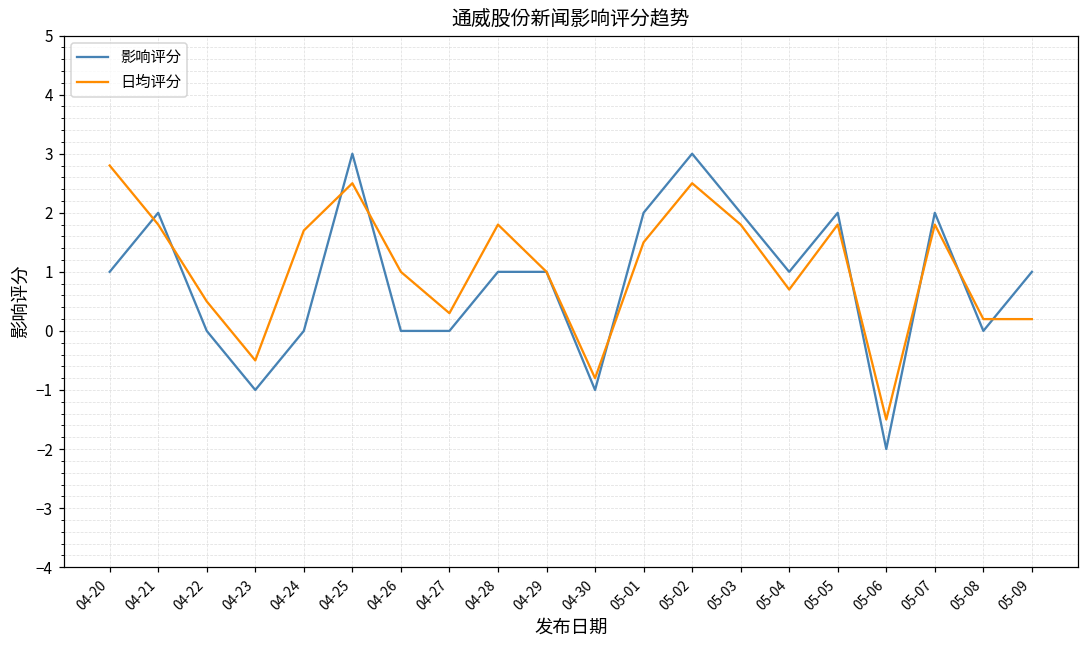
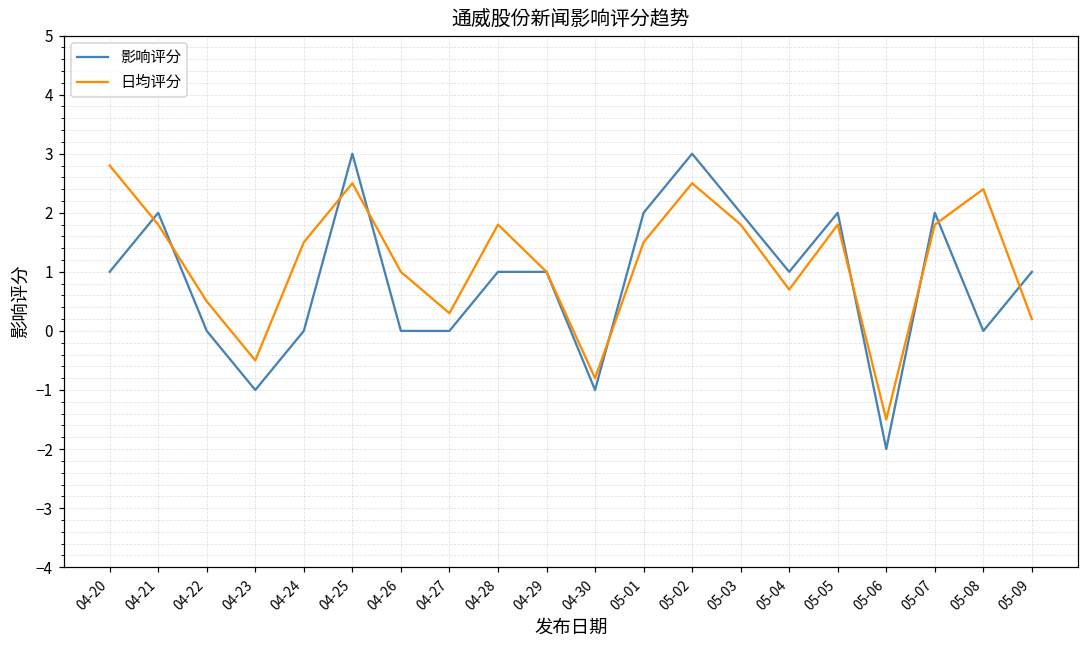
  {
    "影响评分": {
      "04-20": 1.0,
      "04-21": 2.0,
      "04-22": 0.0,
      "04-23": -1.0,
      "04-24": 0.0,
      "04-25": 3.0,
      "04-26": 0.0,
      "04-27": 0.0,
      "04-28": 1.0,
      "04-30": -1.0,
      "05-01": 2.0,
      "05-02": 3.0,
      "05-03": 2.0,
      "05-04": 1.0,
      "05-05": 2.0,
      "05-06": -2.0,
      "05-07": 2.0,
      "05-08": 0.0,
      "05-09": 1.0
    },
    "日均评分": {
      "04-20": 2.8,
      "04-21": 1.8,
      "04-22": 0.5,
      "04-23": -0.5,
-     "04-24": 1.7,
+     "04-24": 1.5,
      "04-25": 2.5,
      "04-26": 1.0,
      "04-27": 0.3,
      "04-28": 1.8,
      "04-30": -0.8,
      "05-01": 1.5,
      "05-02": 2.5,
      "05-03": 1.8,
      "05-04": 0.7,
      "05-05": 1.8,
      "05-06": -1.5,
      "05-07": 1.8,
-     "05-08": 0.2,
+     "05-08": 2.4,
      "05-09": 0.2
    }
  }
